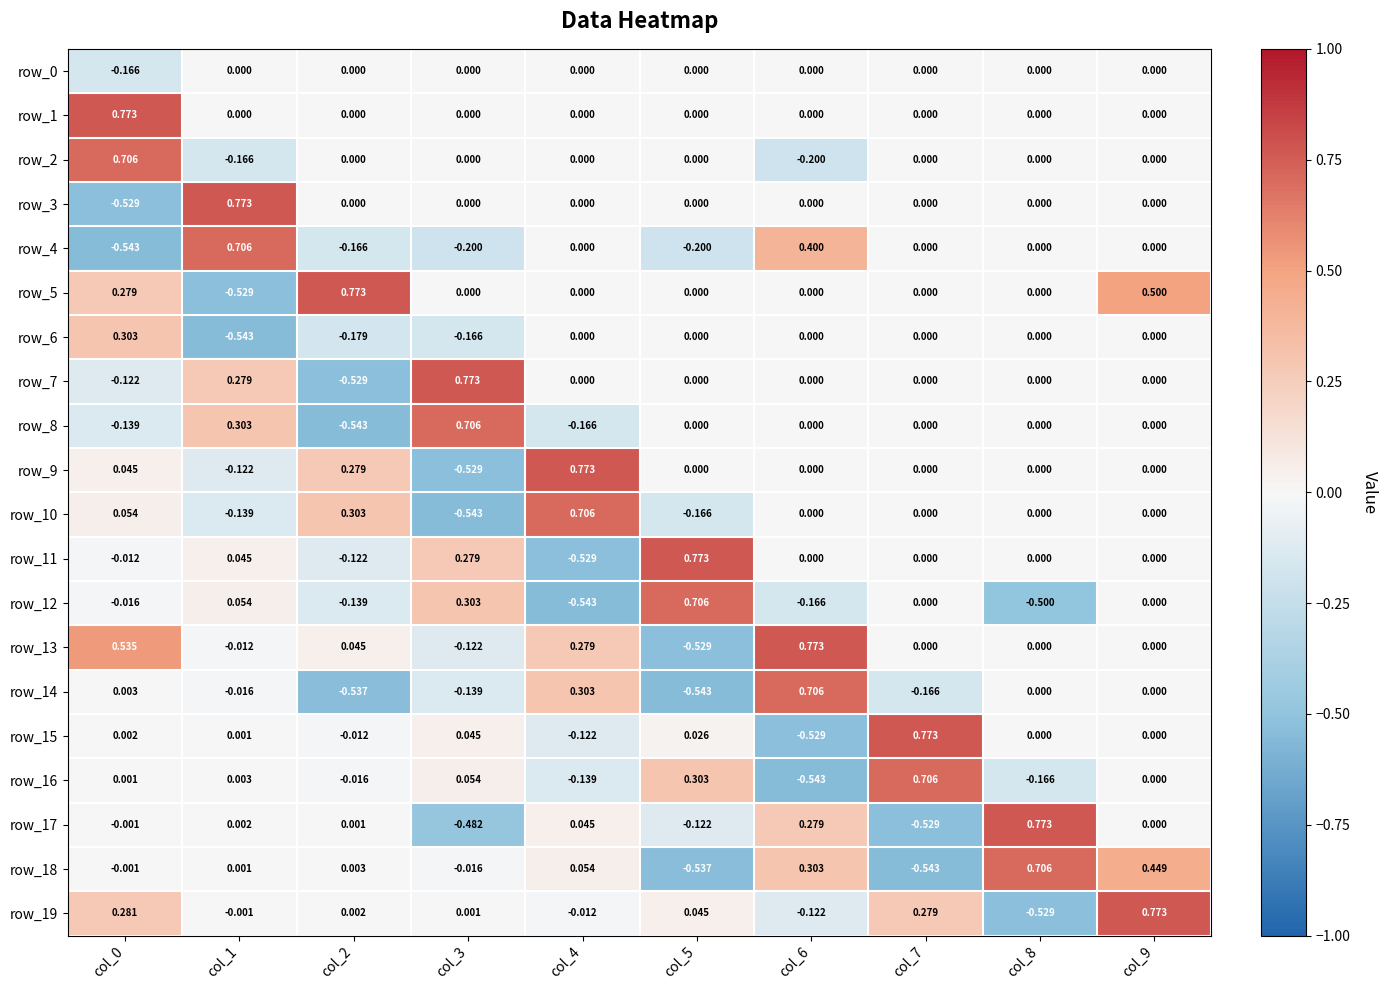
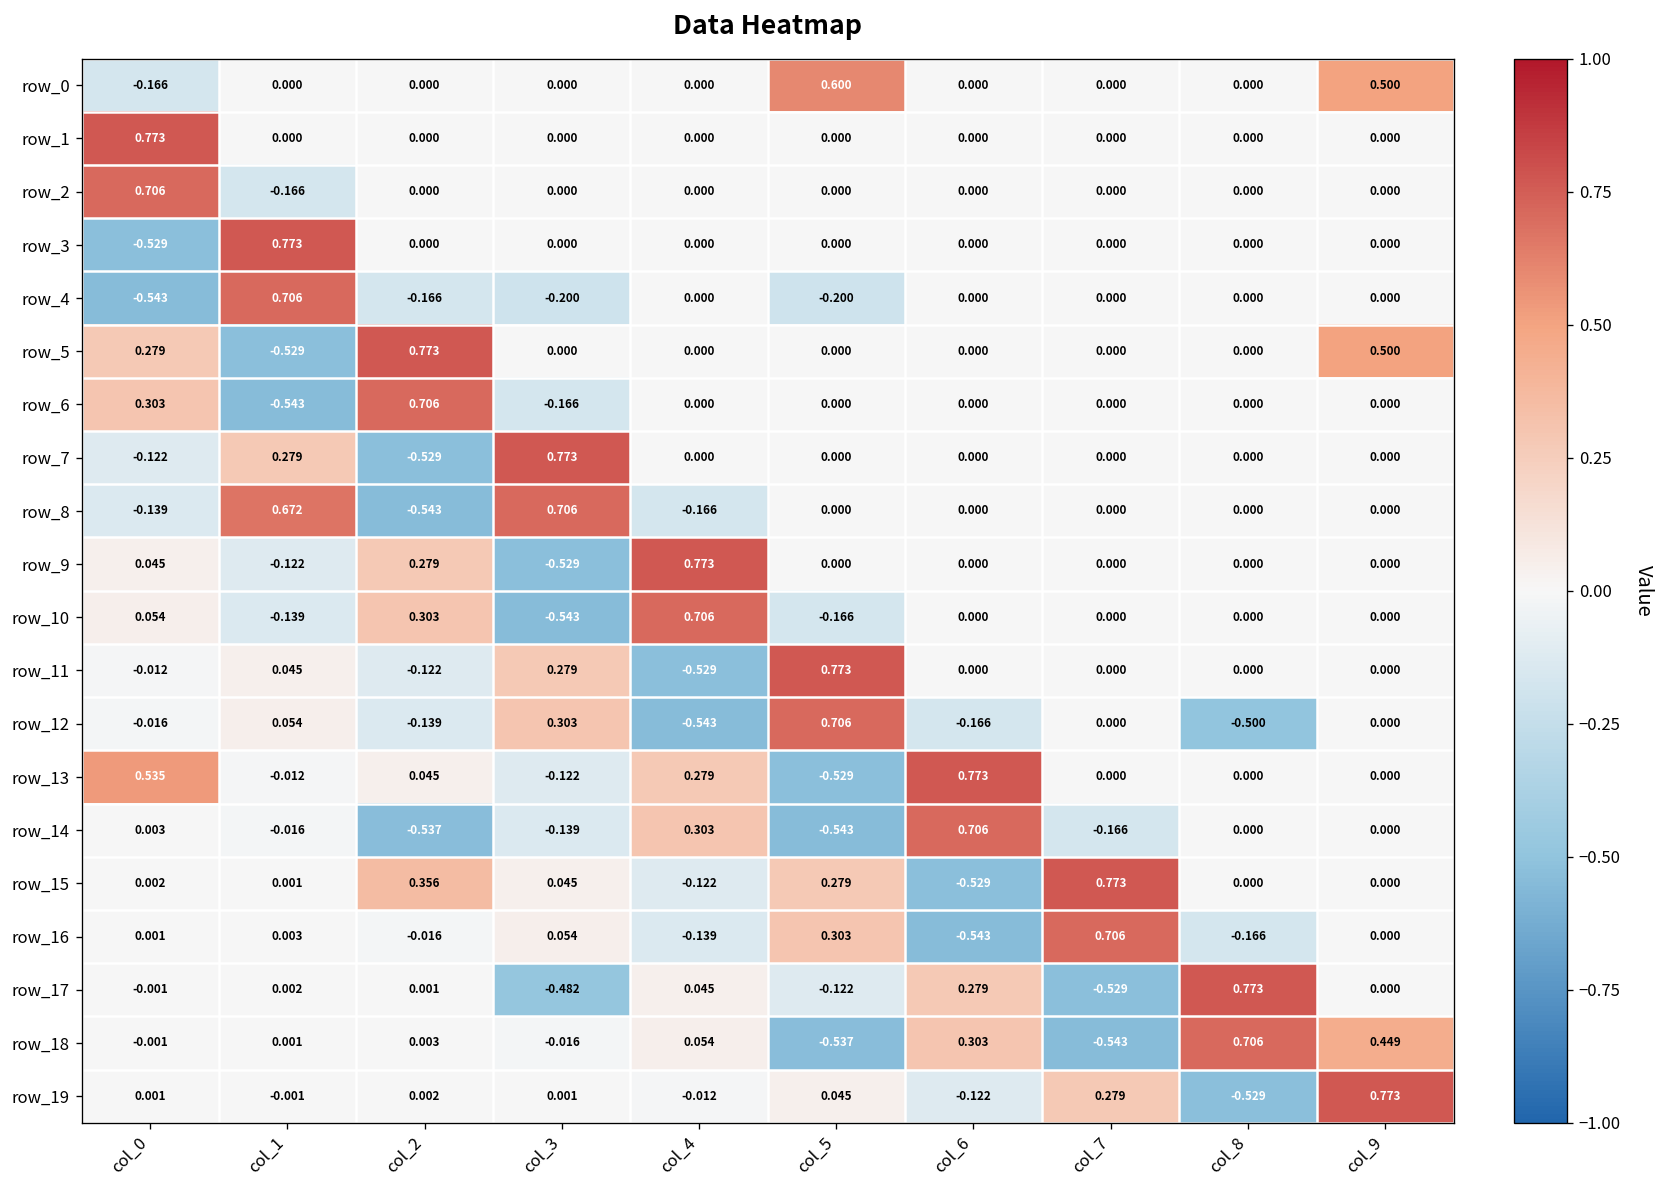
  {
    "row_0": {
      "col_0": -0.166,
      "col_1": 0.000,
      "col_2": 0.000,
      "col_3": 0.000,
      "col_4": 0.000,
-     "col_5": 0.000,
+     "col_5": 0.600,
      "col_6": 0.000,
      "col_7": 0.000,
      "col_8": 0.000,
-     "col_9": 0.000
+     "col_9": 0.500
    },
    "row_1": {
      "col_0": 0.773,
      "col_1": 0.000,
      "col_2": 0.000,
      "col_3": 0.000,
      "col_4": 0.000,
      "col_5": 0.000,
      "col_6": 0.000,
      "col_7": 0.000,
      "col_8": 0.000,
      "col_9": 0.000
    },
    "row_2": {
      "col_0": 0.706,
      "col_1": -0.166,
      "col_2": 0.000,
      "col_3": 0.000,
      "col_4": 0.000,
      "col_5": 0.000,
-     "col_6": -0.200,
+     "col_6": 0.000,
      "col_7": 0.000,
      "col_8": 0.000,
      "col_9": 0.000
    },
    "row_3": {
      "col_0": -0.529,
      "col_1": 0.773,
      "col_2": 0.000,
      "col_3": 0.000,
      "col_4": 0.000,
      "col_5": 0.000,
      "col_6": 0.000,
      "col_7": 0.000,
      "col_8": 0.000,
      "col_9": 0.000
    },
    "row_4": {
      "col_0": -0.543,
      "col_1": 0.706,
      "col_2": -0.166,
      "col_3": -0.200,
      "col_4": 0.000,
      "col_5": -0.200,
-     "col_6": 0.400,
+     "col_6": 0.000,
      "col_7": 0.000,
      "col_8": 0.000,
      "col_9": 0.000
    },
    "row_5": {
      "col_0": 0.279,
      "col_1": -0.529,
      "col_2": 0.773,
      "col_3": 0.000,
      "col_4": 0.000,
      "col_5": 0.000,
      "col_6": 0.000,
      "col_7": 0.000,
      "col_8": 0.000,
      "col_9": 0.500
    },
    "row_6": {
      "col_0": 0.303,
      "col_1": -0.543,
-     "col_2": -0.179,
+     "col_2": 0.706,
      "col_3": -0.166,
      "col_4": 0.000,
      "col_5": 0.000,
      "col_6": 0.000,
      "col_7": 0.000,
      "col_8": 0.000,
      "col_9": 0.000
    },
    "row_7": {
      "col_0": -0.122,
      "col_1": 0.279,
      "col_2": -0.529,
      "col_3": 0.773,
      "col_4": 0.000,
      "col_5": 0.000,
      "col_6": 0.000,
      "col_7": 0.000,
      "col_8": 0.000,
      "col_9": 0.000
    },
    "row_8": {
      "col_0": -0.139,
-     "col_1": 0.303,
+     "col_1": 0.672,
      "col_2": -0.543,
      "col_3": 0.706,
      "col_4": -0.166,
      "col_5": 0.000,
      "col_6": 0.000,
      "col_7": 0.000,
      "col_8": 0.000,
      "col_9": 0.000
    },
    "row_9": {
      "col_0": 0.045,
      "col_1": -0.122,
      "col_2": 0.279,
      "col_3": -0.529,
      "col_4": 0.773,
      "col_5": 0.000,
      "col_6": 0.000,
      "col_7": 0.000,
      "col_8": 0.000,
      "col_9": 0.000
    },
    "row_10": {
      "col_0": 0.054,
      "col_1": -0.139,
      "col_2": 0.303,
      "col_3": -0.543,
      "col_4": 0.706,
      "col_5": -0.166,
      "col_6": 0.000,
      "col_7": 0.000,
      "col_8": 0.000,
      "col_9": 0.000
    },
    "row_11": {
      "col_0": -0.012,
      "col_1": 0.045,
      "col_2": -0.122,
      "col_3": 0.279,
      "col_4": -0.529,
      "col_5": 0.773,
      "col_6": 0.000,
      "col_7": 0.000,
      "col_8": 0.000,
      "col_9": 0.000
    },
    "row_12": {
      "col_0": -0.016,
      "col_1": 0.054,
      "col_2": -0.139,
      "col_3": 0.303,
      "col_4": -0.543,
      "col_5": 0.706,
      "col_6": -0.166,
      "col_7": 0.000,
      "col_8": -0.500,
      "col_9": 0.000
    },
    "row_13": {
      "col_0": 0.535,
      "col_1": -0.012,
      "col_2": 0.045,
      "col_3": -0.122,
      "col_4": 0.279,
      "col_5": -0.529,
      "col_6": 0.773,
      "col_7": 0.000,
      "col_8": 0.000,
      "col_9": 0.000
    },
    "row_14": {
      "col_0": 0.003,
      "col_1": -0.016,
      "col_2": -0.537,
      "col_3": -0.139,
      "col_4": 0.303,
      "col_5": -0.543,
      "col_6": 0.706,
      "col_7": -0.166,
      "col_8": 0.000,
      "col_9": 0.000
    },
    "row_15": {
      "col_0": 0.002,
      "col_1": 0.001,
-     "col_2": -0.012,
+     "col_2": 0.356,
      "col_3": 0.045,
      "col_4": -0.122,
-     "col_5": 0.026,
+     "col_5": 0.279,
      "col_6": -0.529,
      "col_7": 0.773,
      "col_8": 0.000,
      "col_9": 0.000
    },
    "row_16": {
      "col_0": 0.001,
      "col_1": 0.003,
      "col_2": -0.016,
      "col_3": 0.054,
      "col_4": -0.139,
      "col_5": 0.303,
      "col_6": -0.543,
      "col_7": 0.706,
      "col_8": -0.166,
      "col_9": 0.000
    },
    "row_17": {
      "col_0": -0.001,
      "col_1": 0.002,
      "col_2": 0.001,
      "col_3": -0.482,
      "col_4": 0.045,
      "col_5": -0.122,
      "col_6": 0.279,
      "col_7": -0.529,
      "col_8": 0.773,
      "col_9": 0.000
    },
    "row_18": {
      "col_0": -0.001,
      "col_1": 0.001,
      "col_2": 0.003,
      "col_3": -0.016,
      "col_4": 0.054,
      "col_5": -0.537,
      "col_6": 0.303,
      "col_7": -0.543,
      "col_8": 0.706,
      "col_9": 0.449
    },
    "row_19": {
-     "col_0": 0.281,
+     "col_0": 0.001,
      "col_1": -0.001,
      "col_2": 0.002,
      "col_3": 0.001,
      "col_4": -0.012,
      "col_5": 0.045,
      "col_6": -0.122,
      "col_7": 0.279,
      "col_8": -0.529,
      "col_9": 0.773
    }
  }
